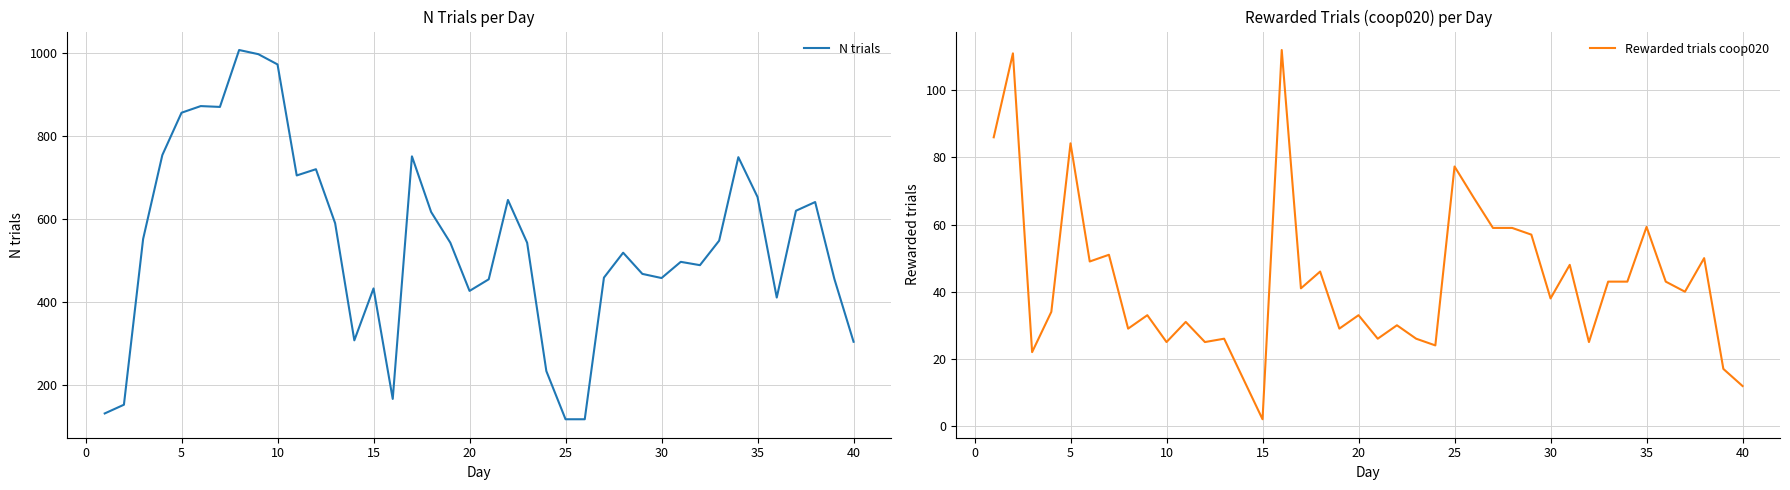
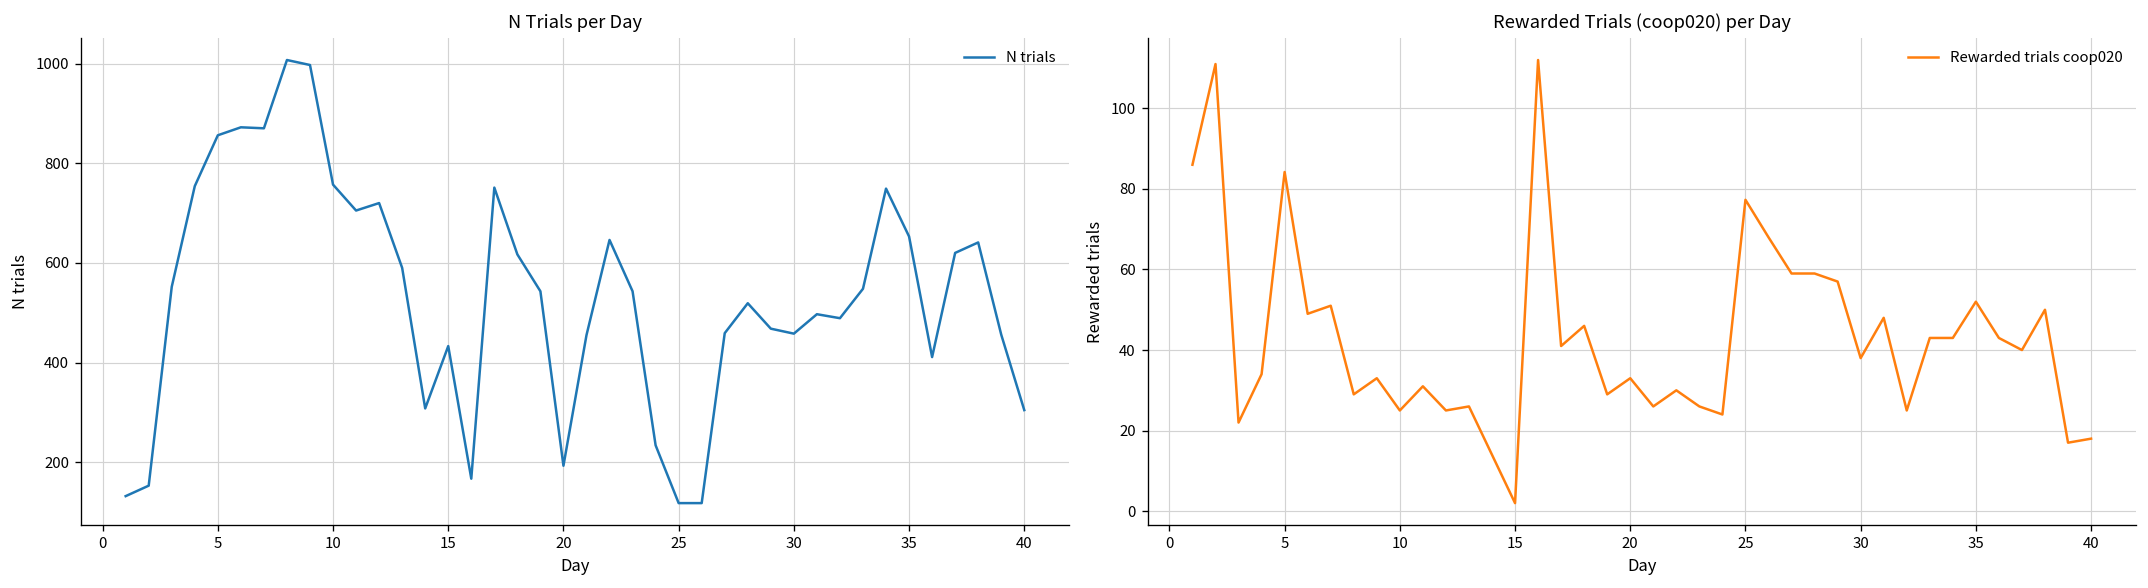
  {
    "N Trials per Day": {
      "5": 860,
-     "10": 970,
+     "10": 760,
      "15": 430,
-     "20": 430,
+     "20": 190,
      "25": 120,
      "30": 460,
      "35": 650,
      "40": 300
    },
    "Rewarded Trials (coop020) per Day": {
      "5": 84,
      "10": 25,
      "15": 2,
      "20": 33,
      "25": 77,
      "30": 38,
-     "35": 59,
-     "40": 12
+     "35": 52,
+     "40": 18
    }
  }
